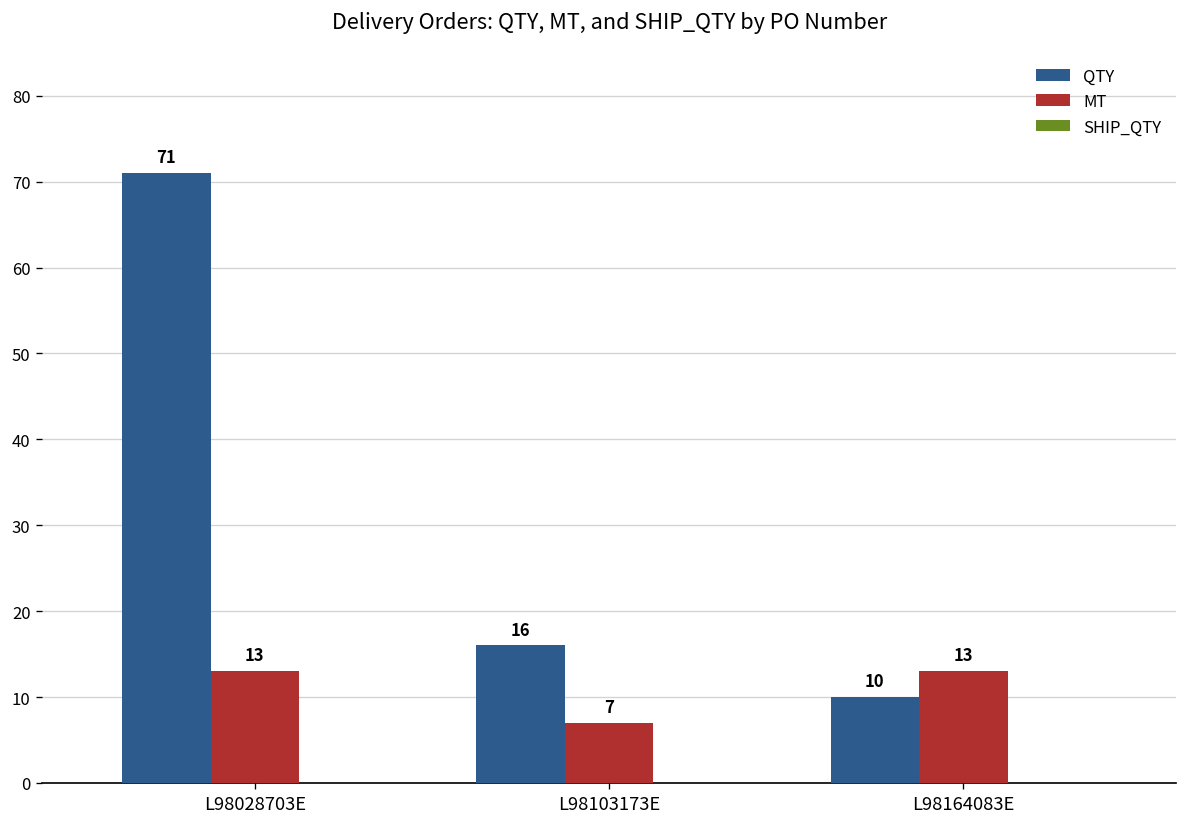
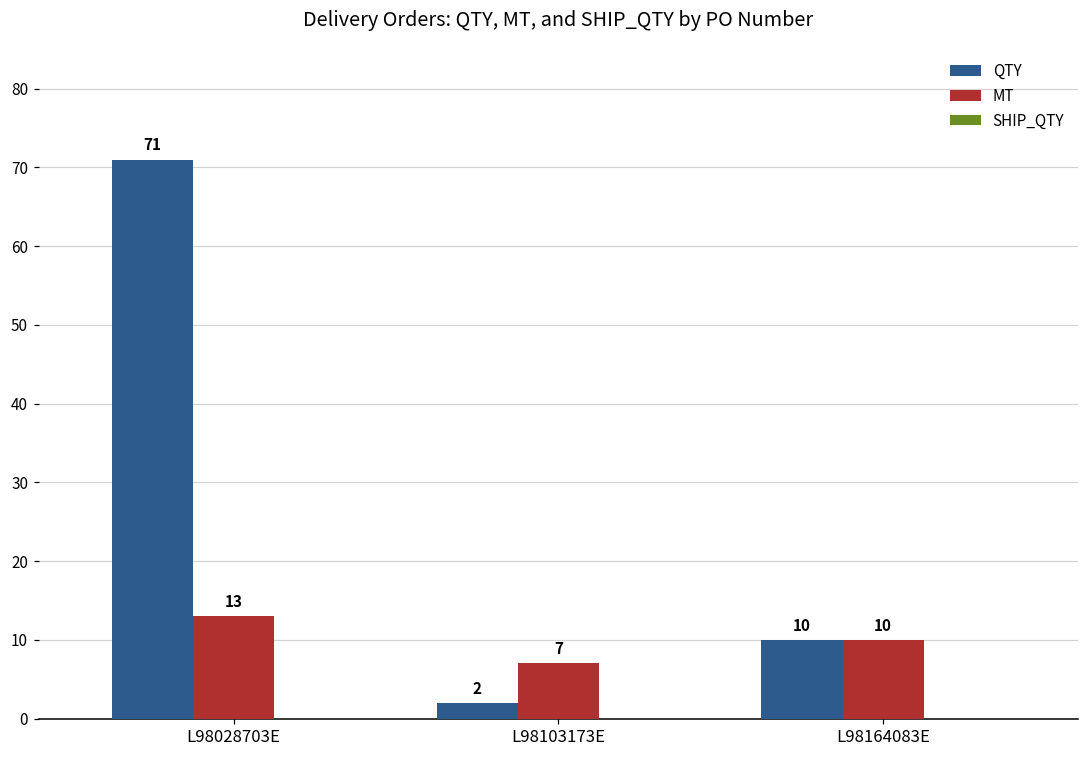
  {
    "QTY": {
      "L98028703E": 71,
-     "L98103173E": 16,
+     "L98103173E": 2,
      "L98164083E": 10
    },
    "MT": {
      "L98028703E": 13,
      "L98103173E": 7,
-     "L98164083E": 13
+     "L98164083E": 10
    },
    "SHIP_QTY": {
      "L98028703E": 0,
      "L98103173E": 0,
      "L98164083E": 0
    }
  }
